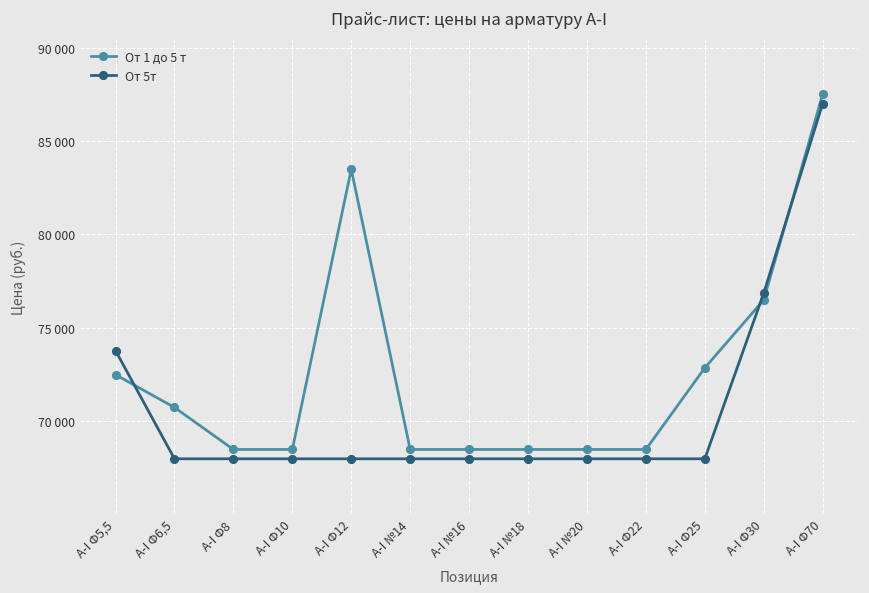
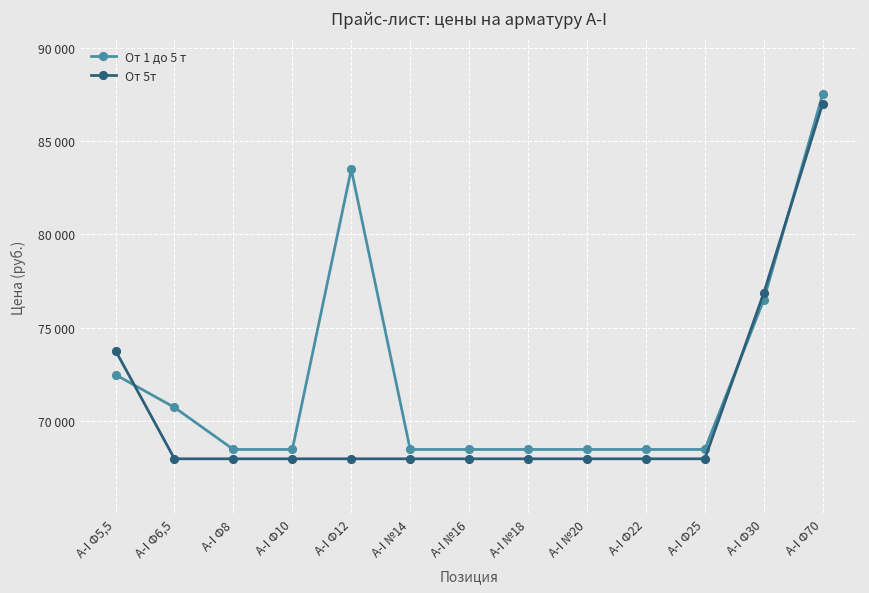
  {
    "От 1 до 5 т": {
      "А-I Ф5,5": 72500,
      "А-I Ф6,5": 70700,
      "А-I Ф8": 68500,
      "А-I Ф10": 68500,
      "А-I Ф12": 83500,
      "А-I №14": 68500,
      "А-I №16": 68500,
      "А-I №18": 68500,
      "А-I №20": 68500,
      "А-I Ф22": 68500,
-     "А-I Ф25": 72900,
+     "А-I Ф25": 68500,
      "А-I Ф30": 76500,
      "А-I Ф70": 87500
    },
    "От 5т": {
      "А-I Ф5,5": 73800,
      "А-I Ф6,5": 68000,
      "А-I Ф8": 68000,
      "А-I Ф10": 68000,
      "А-I Ф12": 68000,
      "А-I №14": 68000,
      "А-I №16": 68000,
      "А-I №18": 68000,
      "А-I №20": 68000,
      "А-I Ф22": 68000,
      "А-I Ф25": 68000,
      "А-I Ф30": 76900,
      "А-I Ф70": 87000
    }
  }
